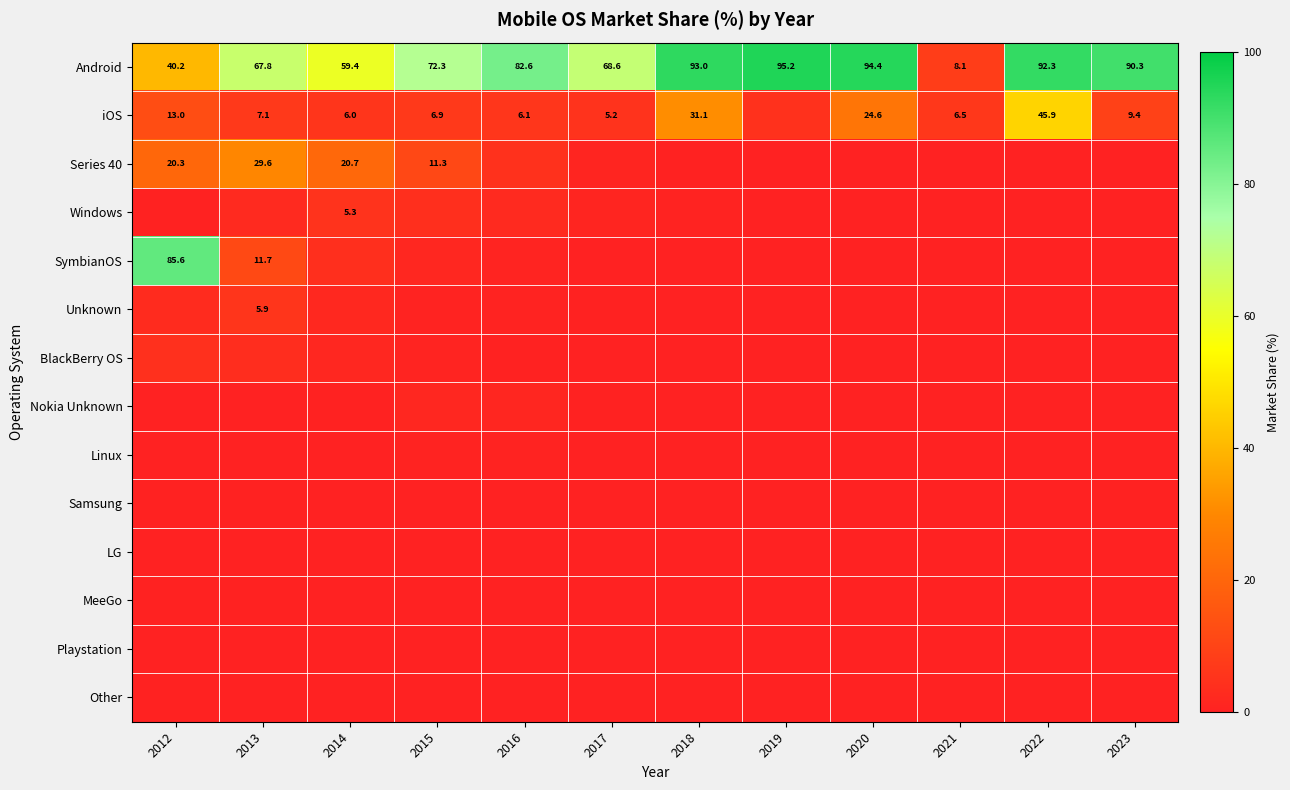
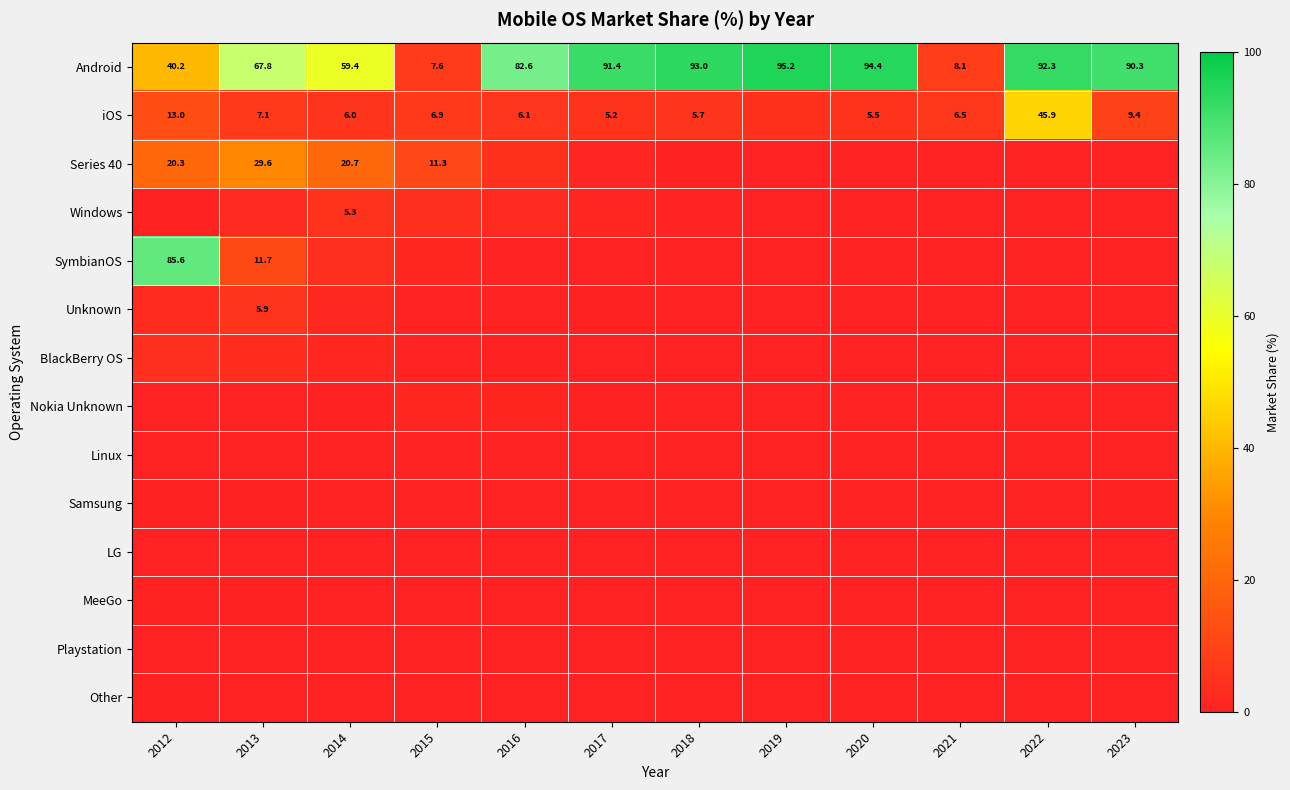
  {
    "Android": {
      "2012": 40.2,
      "2013": 67.8,
      "2014": 59.4,
-     "2015": 72.3,
+     "2015": 7.6,
      "2016": 82.6,
-     "2017": 68.6,
+     "2017": 91.4,
      "2018": 93.0,
      "2019": 95.2,
      "2020": 94.4,
      "2021": 8.1,
      "2022": 92.3,
      "2023": 90.3
    },
    "iOS": {
      "2012": 13.0,
      "2013": 7.1,
      "2014": 6.0,
      "2015": 6.9,
      "2016": 6.1,
      "2017": 5.2,
-     "2018": 31.1,
-     "2020": 24.6,
+     "2018": 5.7,
+     "2020": 5.5,
      "2021": 6.5,
      "2022": 45.9,
      "2023": 9.4
    },
    "Series 40": {
      "2012": 20.3,
      "2013": 29.6,
      "2014": 20.7,
      "2015": 11.3
    },
    "Windows": {
      "2014": 5.3
    },
    "SymbianOS": {
      "2012": 85.6,
      "2013": 11.7
    },
    "Unknown": {
      "2013": 5.9
    }
  }
